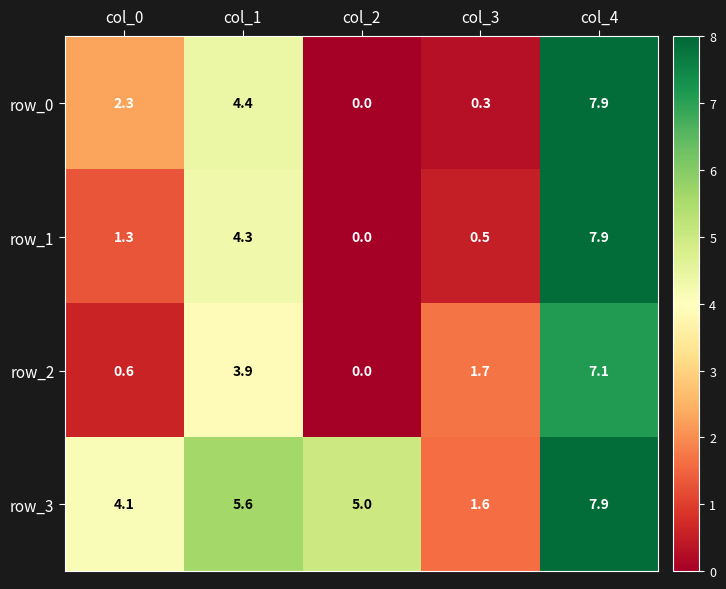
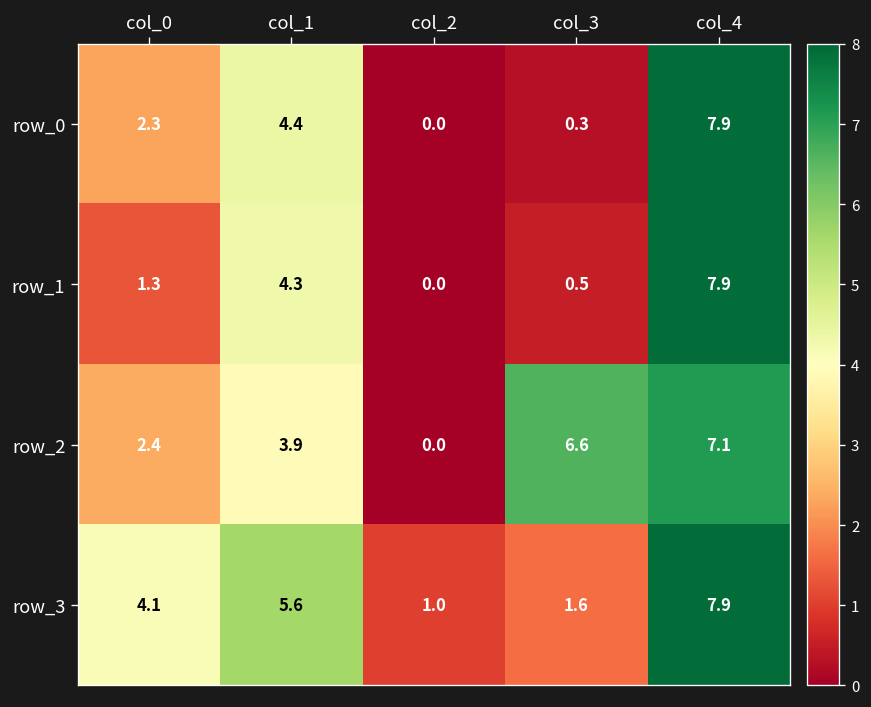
  {
    "row_0": {
      "col_0": 2.3,
      "col_1": 4.4,
      "col_2": 0.0,
      "col_3": 0.3,
      "col_4": 7.9
    },
    "row_1": {
      "col_0": 1.3,
      "col_1": 4.3,
      "col_2": 0.0,
      "col_3": 0.5,
      "col_4": 7.9
    },
    "row_2": {
-     "col_0": 0.6,
+     "col_0": 2.4,
      "col_1": 3.9,
      "col_2": 0.0,
-     "col_3": 1.7,
+     "col_3": 6.6,
      "col_4": 7.1
    },
    "row_3": {
      "col_0": 4.1,
      "col_1": 5.6,
-     "col_2": 5.0,
+     "col_2": 1.0,
      "col_3": 1.6,
      "col_4": 7.9
    }
  }
